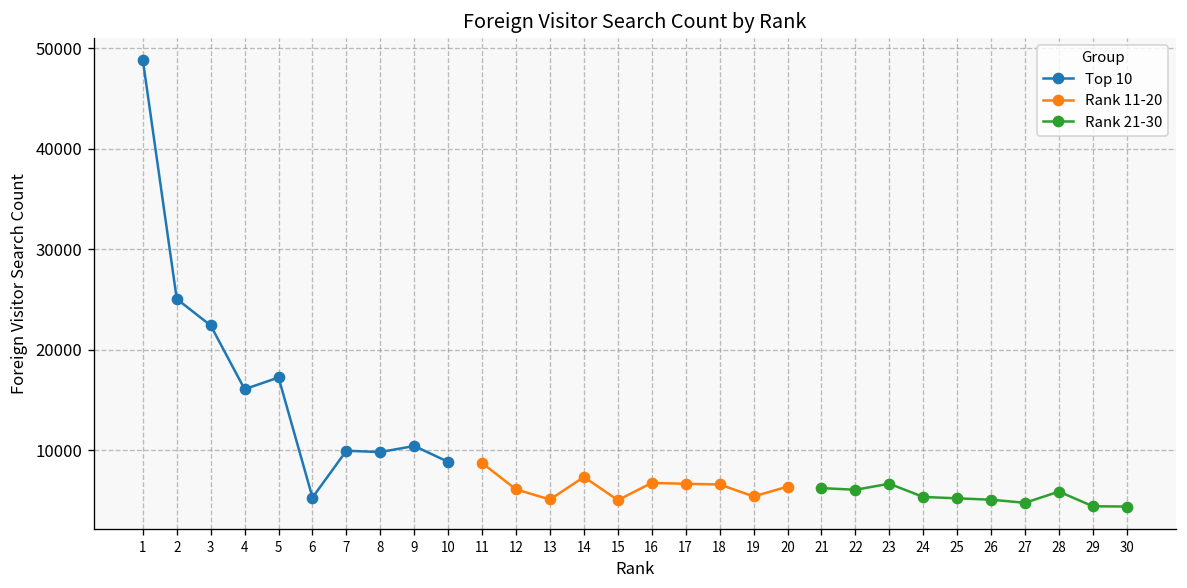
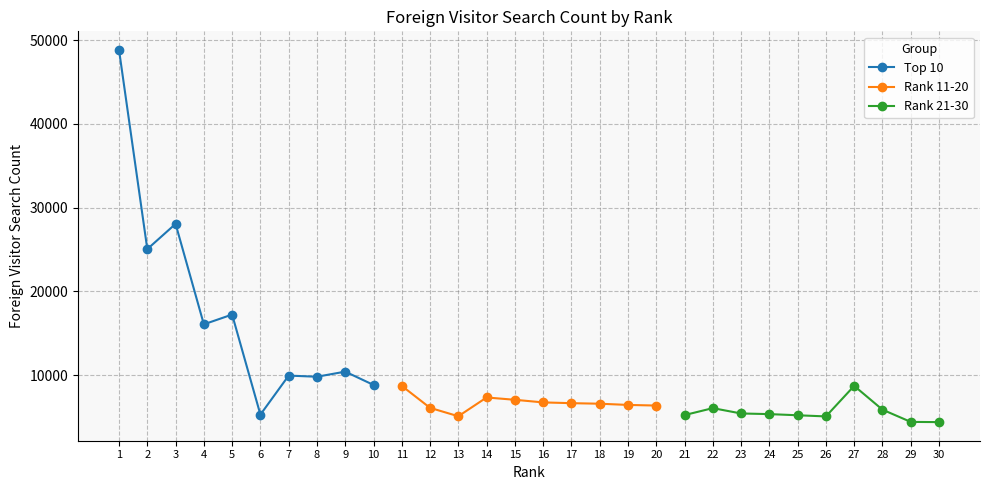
  {
    "Top 10": {
      "1": 49000,
      "2": 25000,
-     "3": 22000,
+     "3": 28000,
      "4": 16000,
      "5": 17000,
      "6": 5000,
      "7": 10000,
      "8": 10000,
      "9": 10000,
      "10": 9000
    },
    "Rank 11-20": {
      "11": 9000,
      "12": 6000,
      "13": 5000,
      "14": 7000,
-     "15": 5000,
+     "15": 7000,
      "16": 7000,
      "17": 7000,
      "18": 7000,
-     "19": 5000,
+     "19": 6000,
      "20": 6000
    },
    "Rank 21-30": {
-     "21": 6000,
+     "21": 5000,
      "22": 6000,
-     "23": 7000,
+     "23": 5000,
      "24": 5000,
      "25": 5000,
      "26": 5000,
-     "27": 5000,
+     "27": 9000,
      "28": 6000,
      "29": 4000,
      "30": 4000
    }
  }
